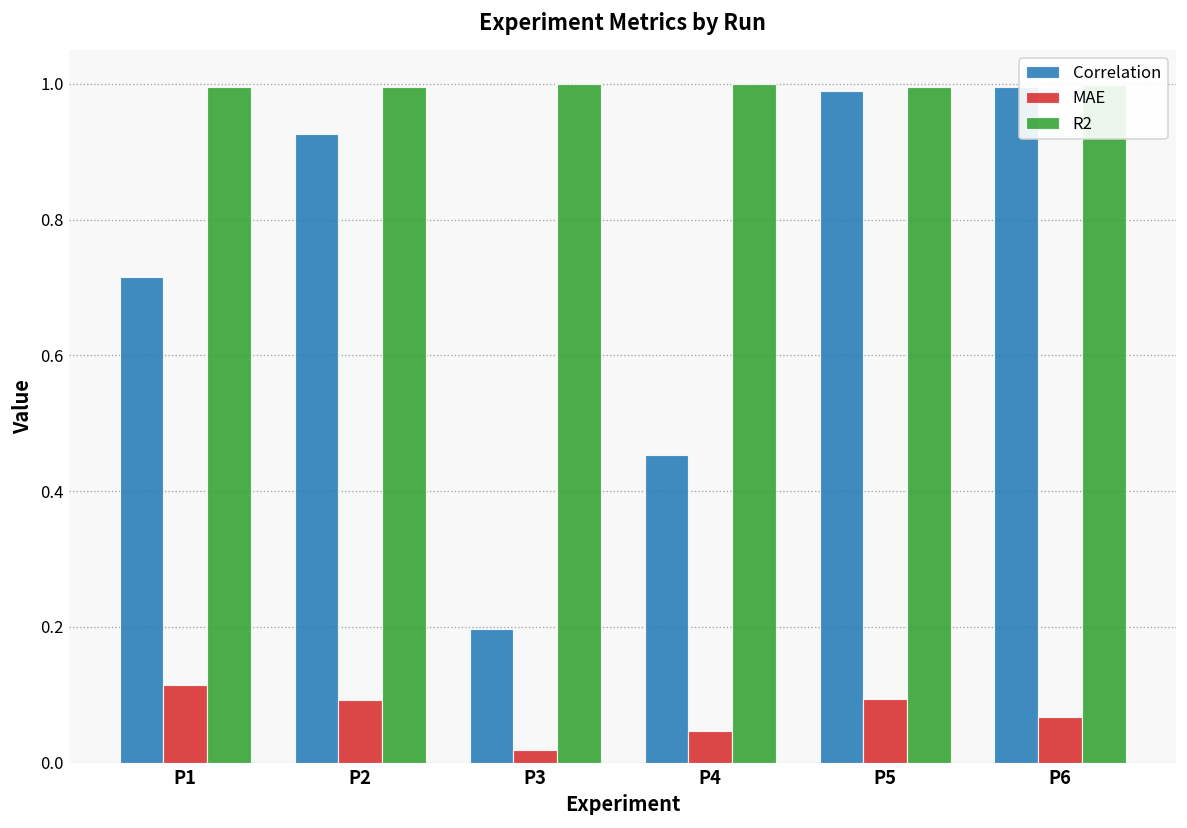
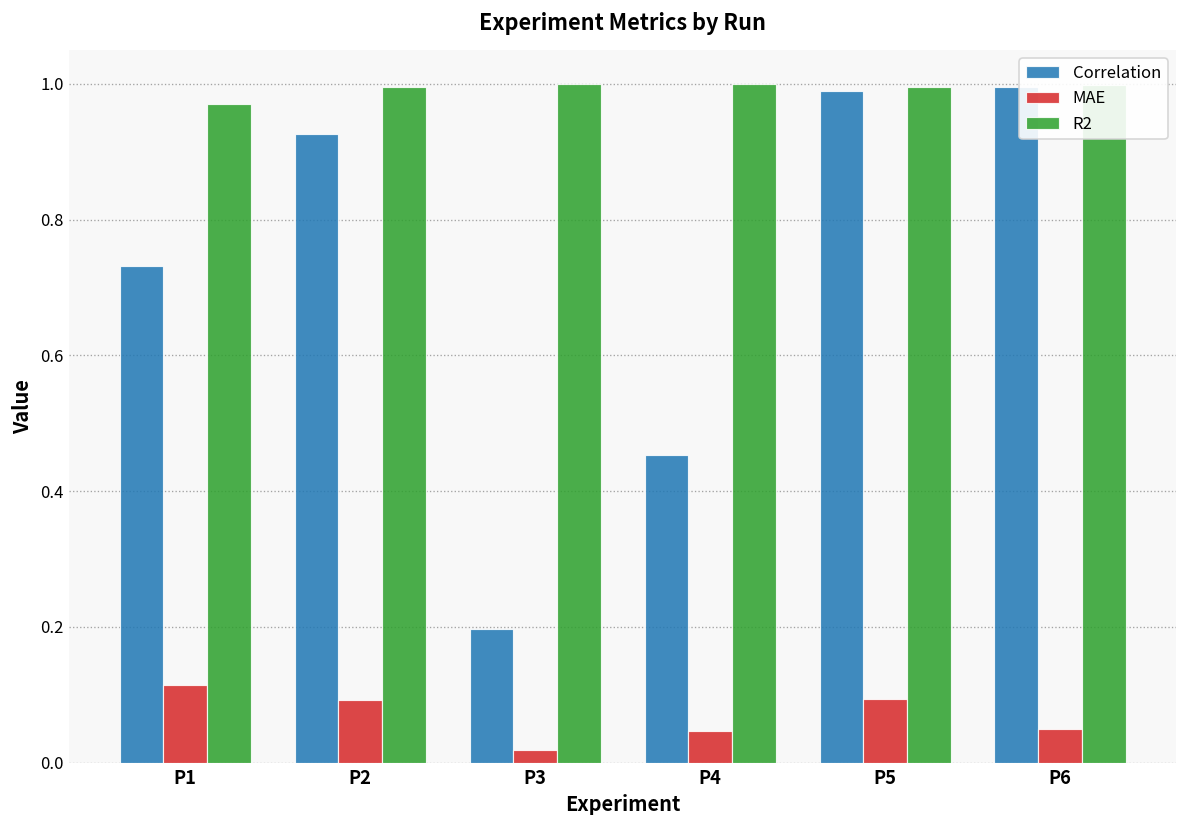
  {
    "Correlation": {
-     "P1": 0.72,
+     "P1": 0.73,
      "P2": 0.93,
      "P3": 0.20,
      "P4": 0.45,
      "P5": 0.99,
      "P6": 1.00
    },
    "MAE": {
      "P1": 0.11,
      "P2": 0.09,
      "P3": 0.02,
      "P4": 0.05,
      "P5": 0.09,
-     "P6": 0.07
+     "P6": 0.05
    },
    "R2": {
-     "P1": 1.00,
+     "P1": 0.97,
      "P2": 1.00,
      "P3": 1.00,
      "P4": 1.00,
      "P5": 1.00
    }
  }
